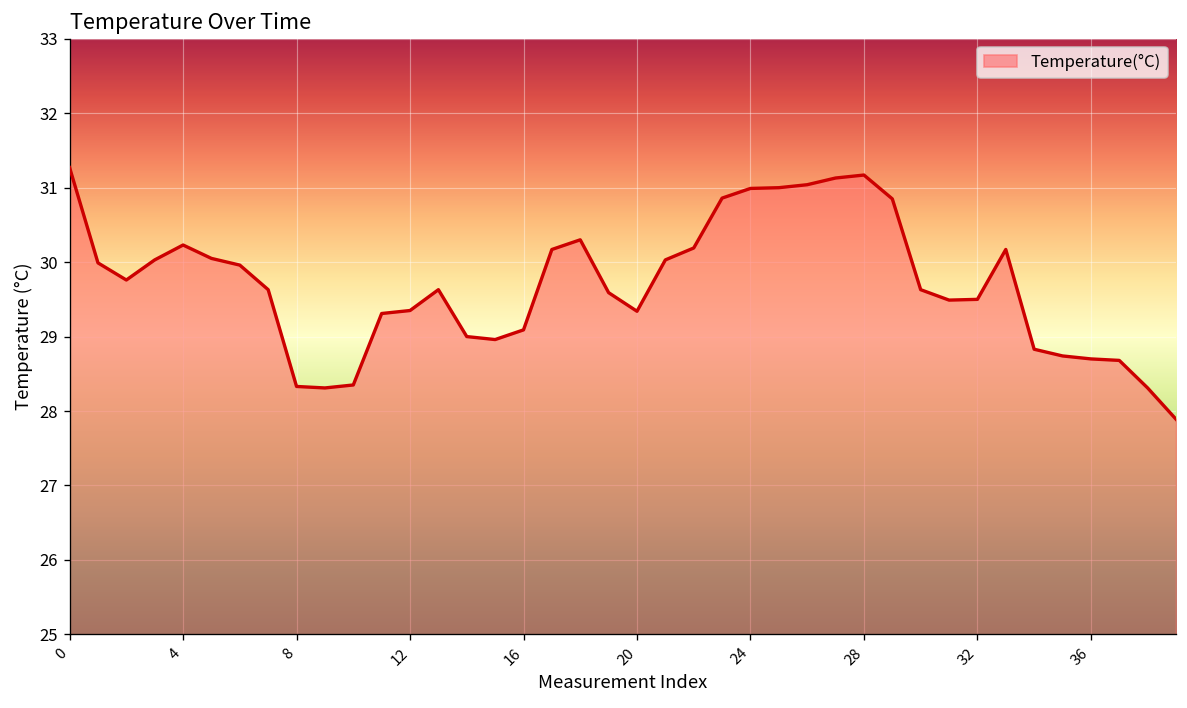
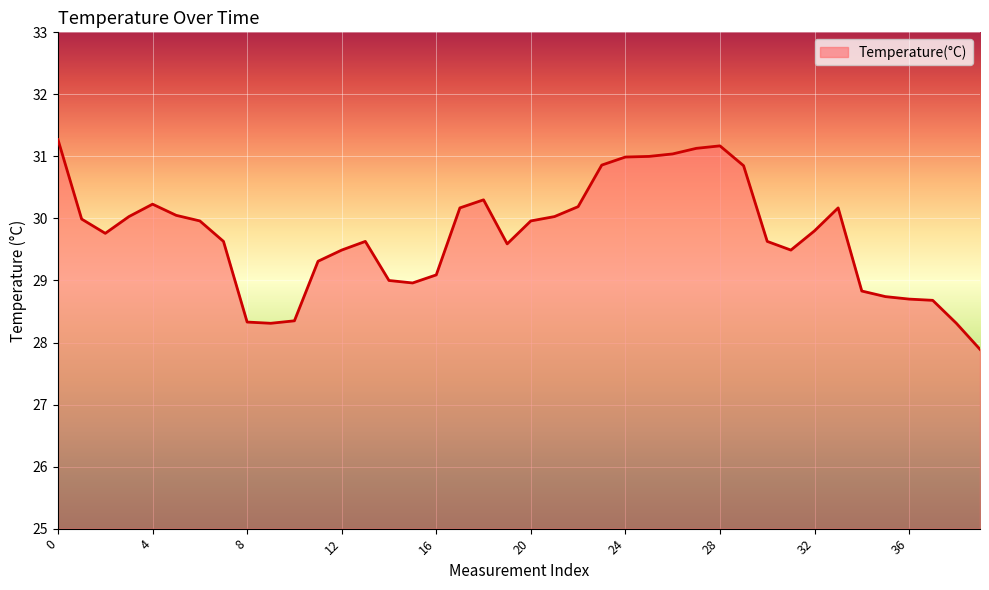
  {
    "0": 31.3,
    "4": 30.2,
    "8": 28.3,
-   "12": 29.4,
+   "12": 29.5,
    "16": 29.1,
-   "20": 29.3,
+   "20": 30.0,
    "24": 31.0,
    "28": 31.2,
-   "32": 29.5,
+   "32": 29.8,
    "36": 28.7
  }
